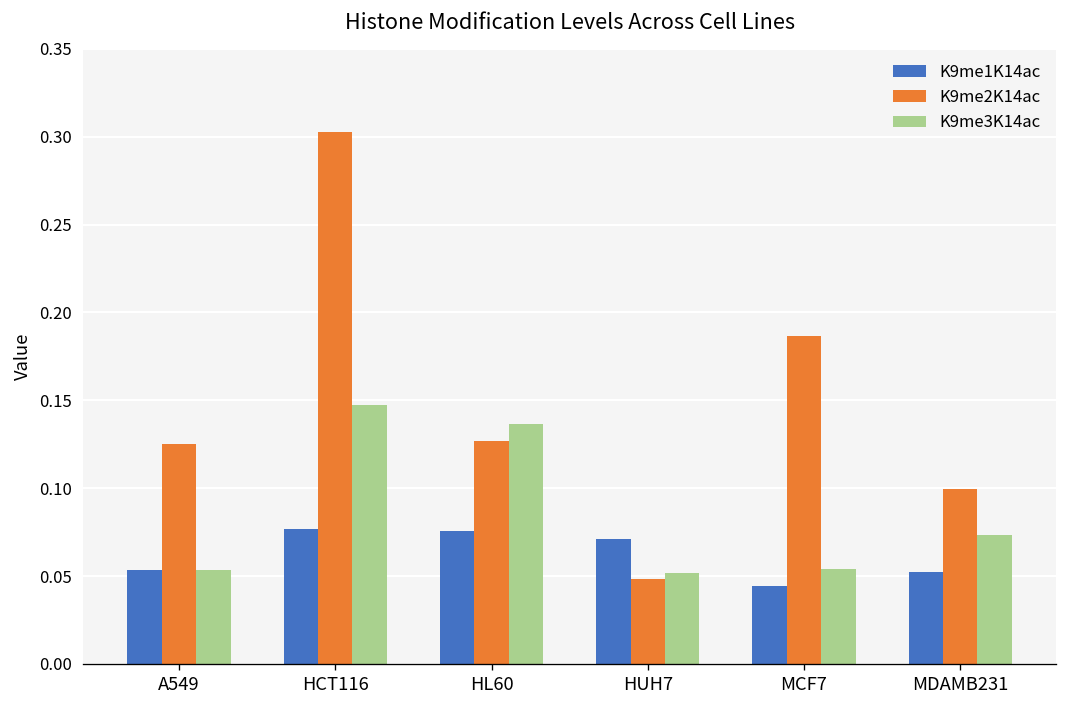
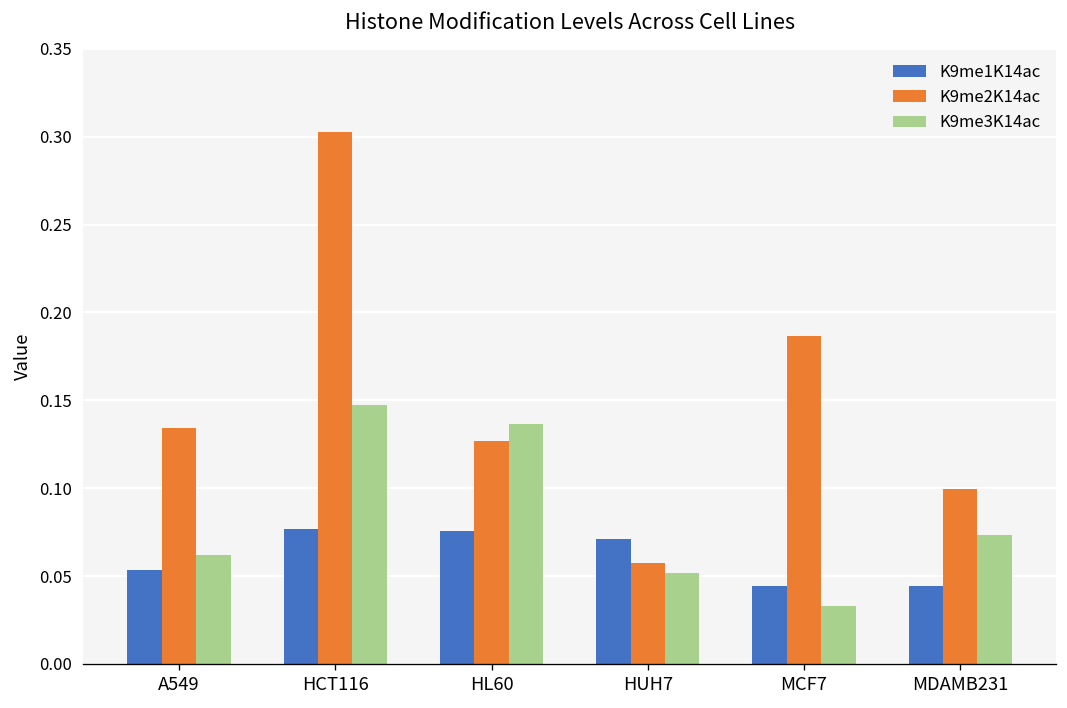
  {
    "K9me1K14ac": {
      "A549": 0.053,
      "HCT116": 0.077,
      "HL60": 0.075,
      "HUH7": 0.071,
      "MCF7": 0.044,
-     "MDAMB231": 0.053
+     "MDAMB231": 0.044
    },
    "K9me2K14ac": {
-     "A549": 0.125,
+     "A549": 0.134,
      "HCT116": 0.303,
      "HL60": 0.127,
-     "HUH7": 0.048,
+     "HUH7": 0.058,
      "MCF7": 0.187,
      "MDAMB231": 0.100
    },
    "K9me3K14ac": {
-     "A549": 0.054,
+     "A549": 0.062,
      "HCT116": 0.148,
      "HL60": 0.136,
      "HUH7": 0.052,
-     "MCF7": 0.054,
+     "MCF7": 0.033,
      "MDAMB231": 0.074
    }
  }
